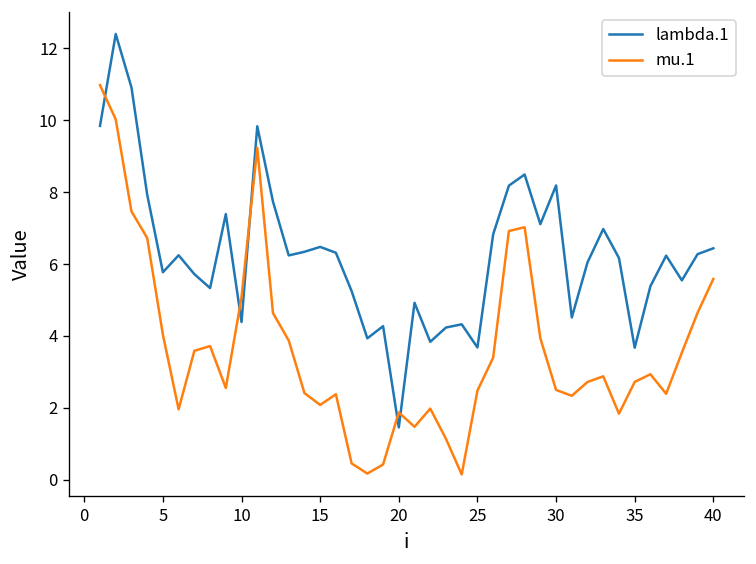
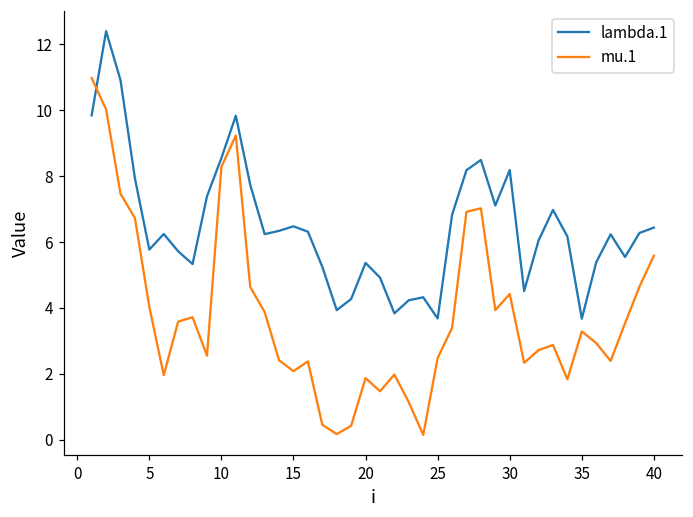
  {
    "lambda.1": {
      "5": 5.8,
-     "10": 4.4,
+     "10": 8.5,
      "15": 6.5,
-     "20": 1.5,
+     "20": 5.4,
      "25": 3.7,
      "30": 8.2,
      "35": 3.7,
      "40": 6.4
    },
    "mu.1": {
      "5": 4.0,
-     "10": 5.1,
+     "10": 8.3,
      "15": 2.1,
      "20": 1.9,
      "25": 2.5,
-     "30": 2.5,
-     "35": 2.7,
+     "30": 4.4,
+     "35": 3.3,
      "40": 5.6
    }
  }
